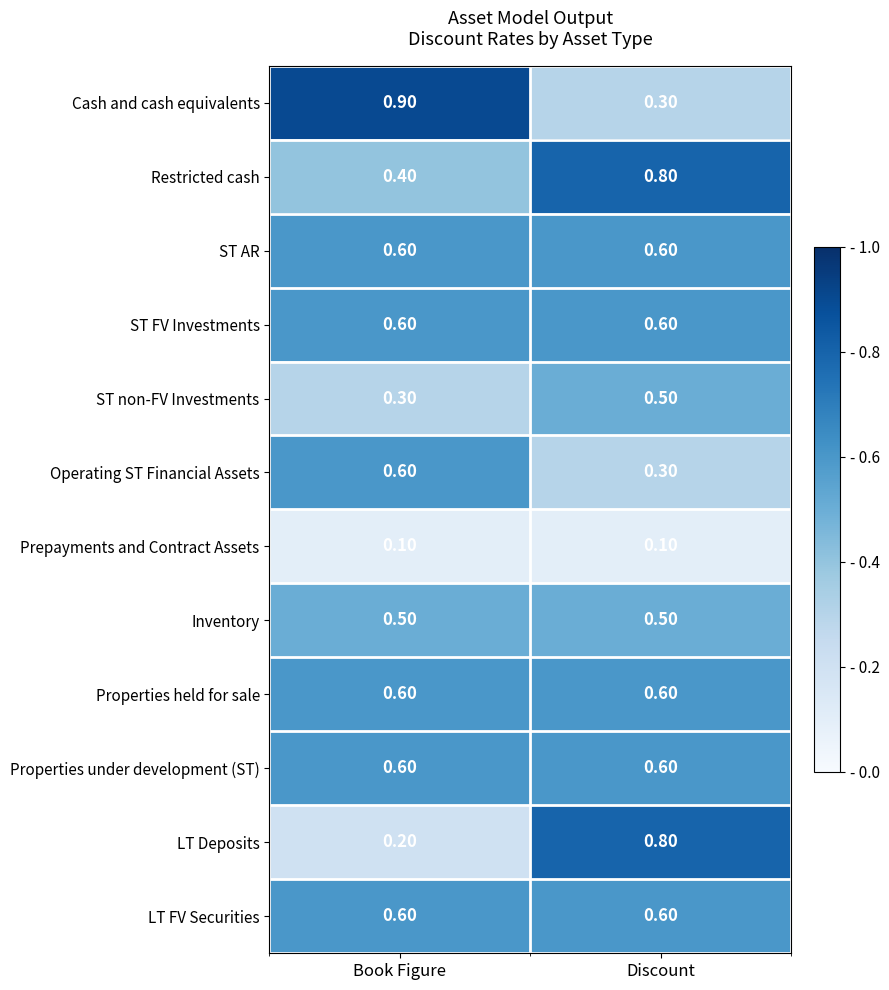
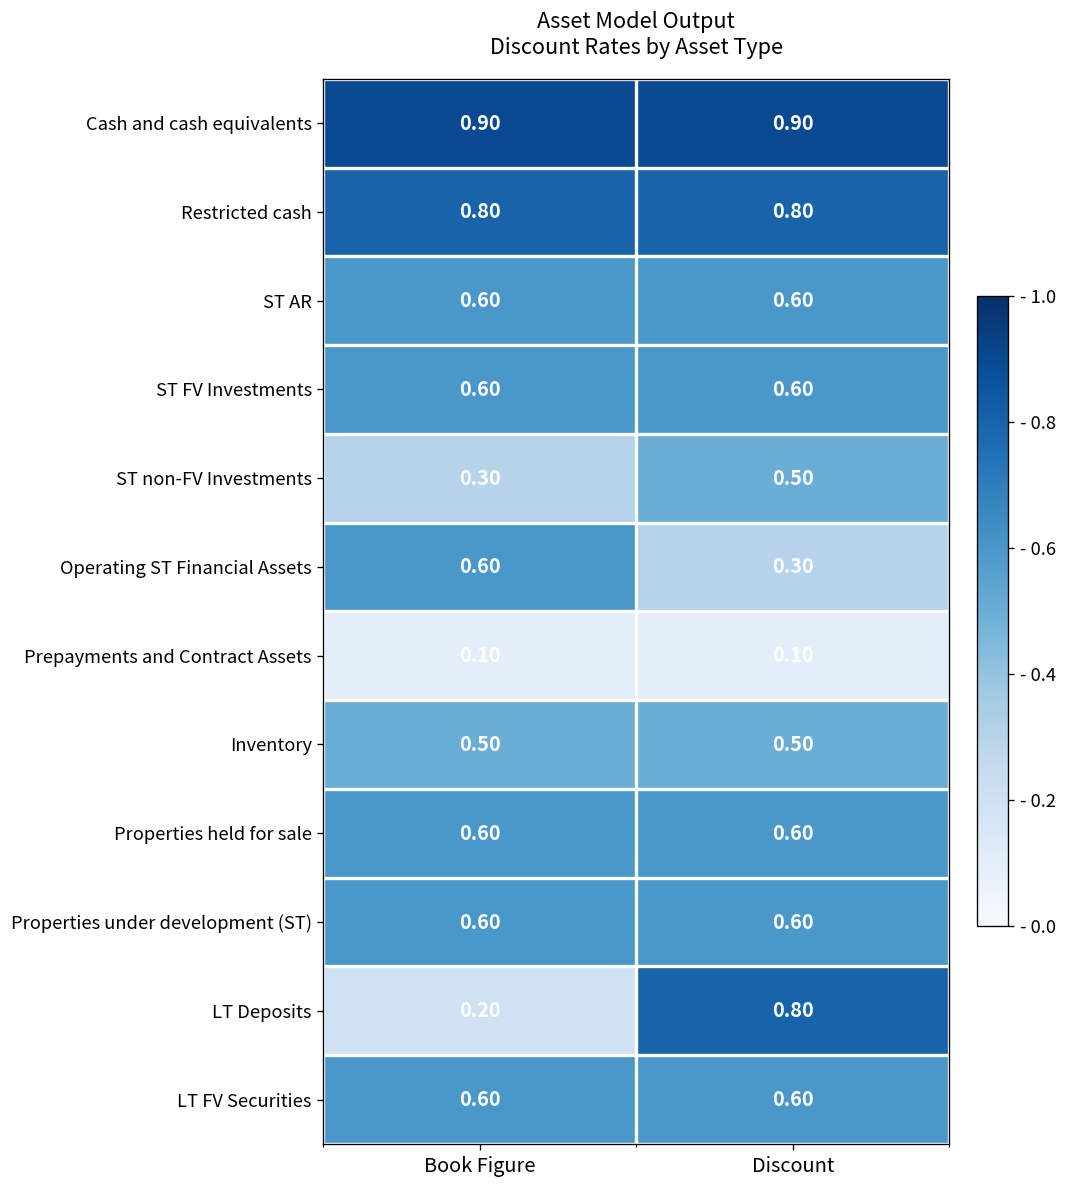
  {
    "Cash and cash equivalents": {
      "Book Figure": 0.90,
-     "Discount": 0.30
+     "Discount": 0.90
    },
    "Restricted cash": {
-     "Book Figure": 0.40,
+     "Book Figure": 0.80,
      "Discount": 0.80
    },
    "ST AR": {
      "Book Figure": 0.60,
      "Discount": 0.60
    },
    "ST FV Investments": {
      "Book Figure": 0.60,
      "Discount": 0.60
    },
    "ST non-FV Investments": {
      "Book Figure": 0.30,
      "Discount": 0.50
    },
    "Operating ST Financial Assets": {
      "Book Figure": 0.60,
      "Discount": 0.30
    },
    "Inventory": {
      "Book Figure": 0.50,
      "Discount": 0.50
    },
    "Properties held for sale": {
      "Book Figure": 0.60,
      "Discount": 0.60
    },
    "Properties under development (ST)": {
      "Book Figure": 0.60,
      "Discount": 0.60
    },
    "LT Deposits": {
      "Book Figure": 0.20,
      "Discount": 0.80
    },
    "LT FV Securities": {
      "Book Figure": 0.60,
      "Discount": 0.60
    }
  }
